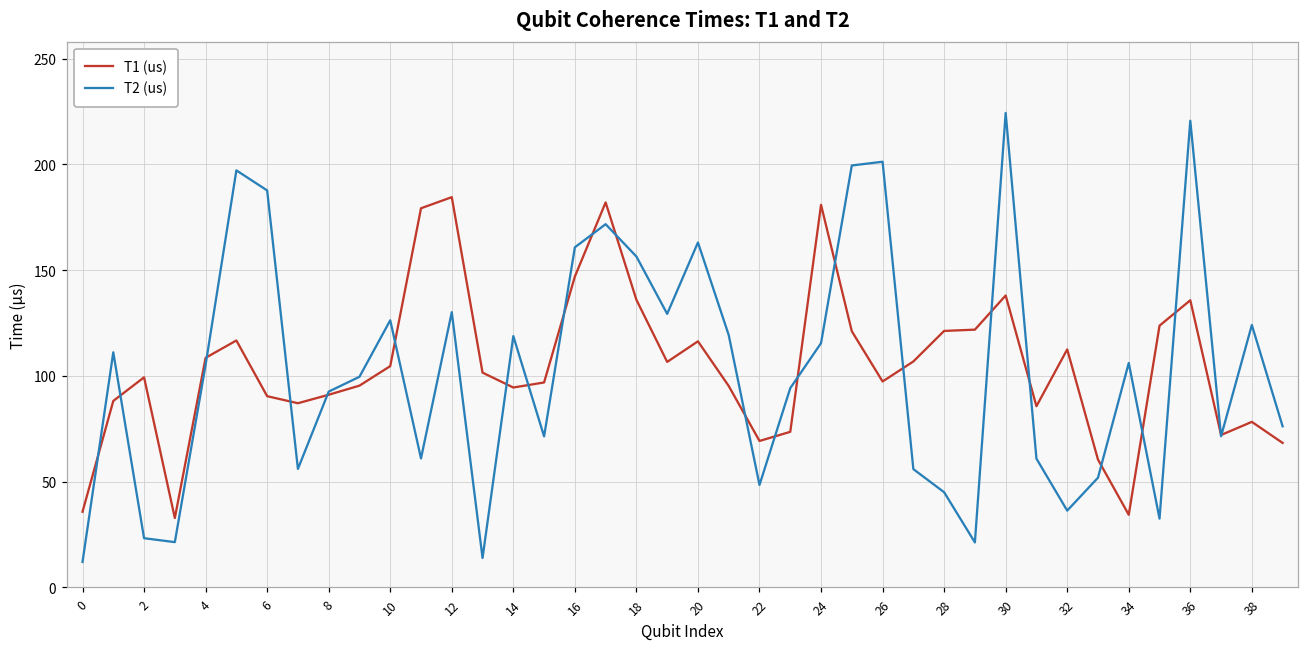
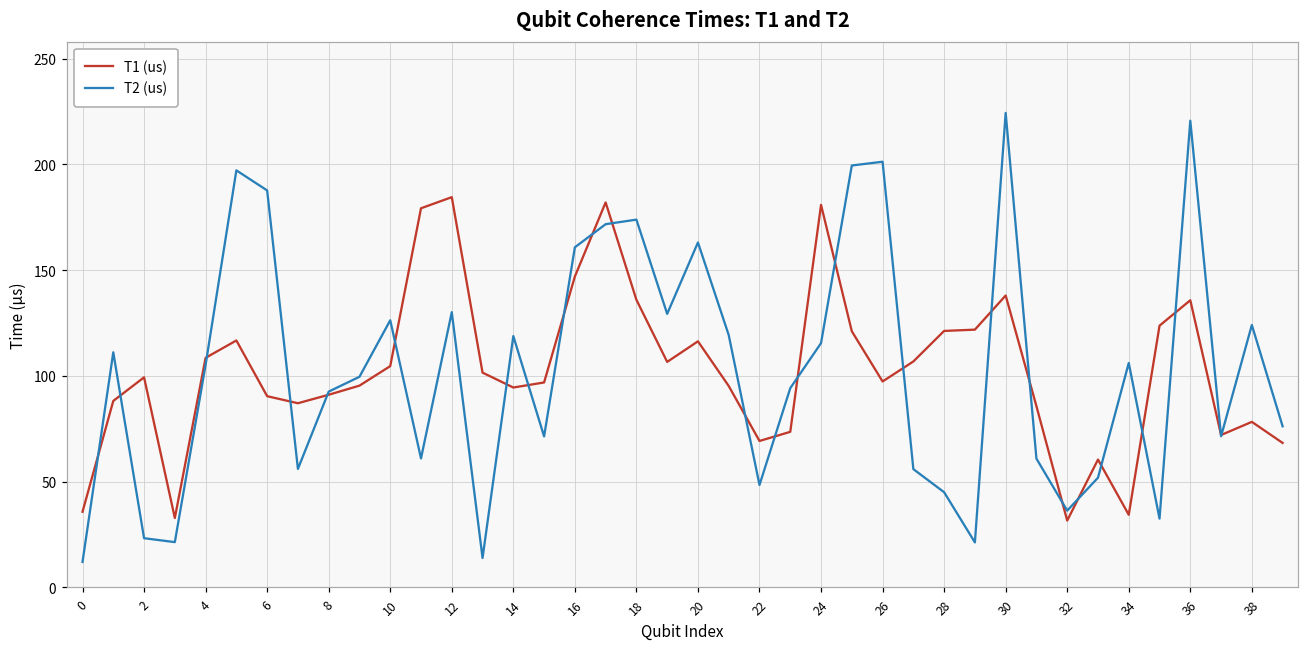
  {
    "T1 (us)": {
      "0": 36,
      "2": 99,
      "4": 109,
      "6": 90,
      "8": 91,
      "10": 105,
      "12": 185,
      "14": 95,
      "16": 147,
      "18": 136,
      "20": 116,
      "22": 69,
      "24": 181,
      "26": 97,
      "28": 121,
      "30": 138,
-     "32": 113,
+     "32": 32,
      "34": 34,
      "36": 136,
      "38": 78
    },
    "T2 (us)": {
      "0": 12,
      "2": 23,
      "4": 105,
      "6": 188,
      "8": 93,
      "10": 126,
      "12": 130,
      "14": 119,
      "16": 161,
-     "18": 156,
+     "18": 174,
      "20": 163,
      "22": 48,
      "24": 116,
      "26": 201,
      "28": 45,
      "30": 224,
      "32": 36,
      "34": 106,
      "36": 221,
      "38": 124
    }
  }
